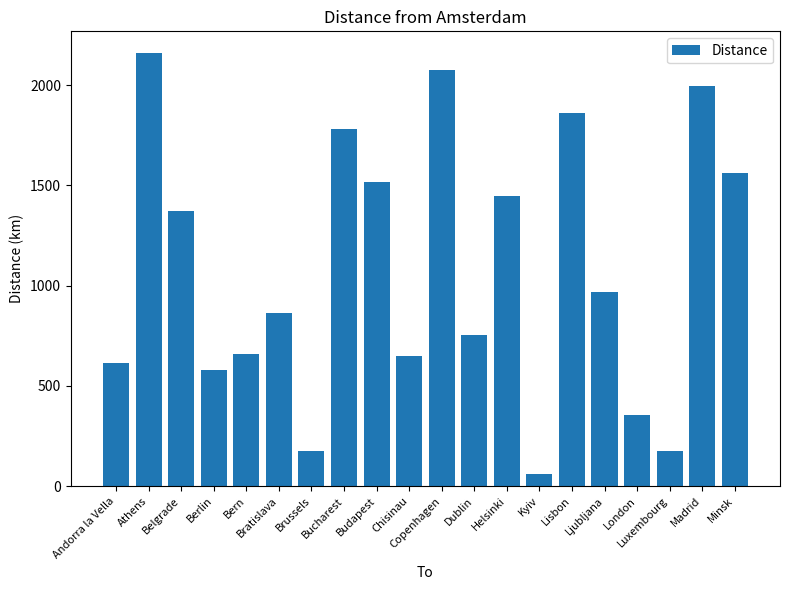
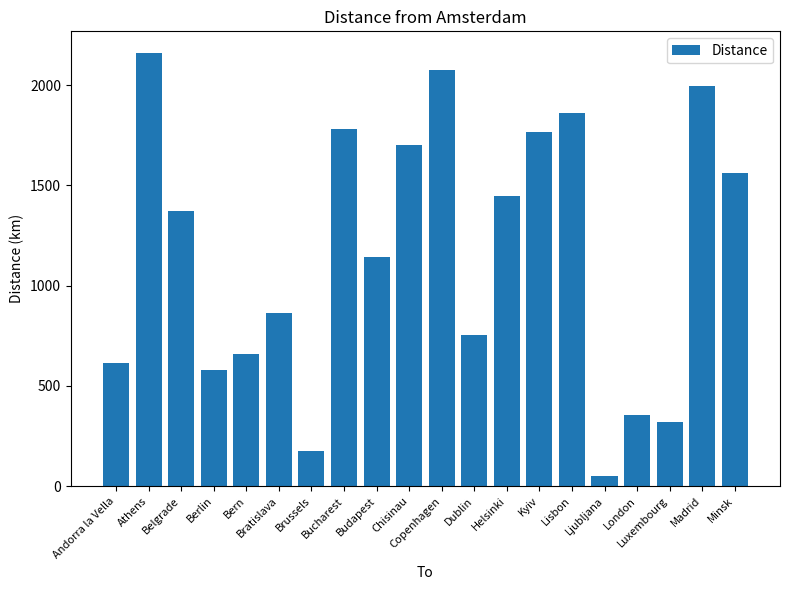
  {
    "Andorra la Vella": 610,
    "Athens": 2160,
    "Belgrade": 1370,
    "Berlin": 580,
    "Bern": 660,
    "Bratislava": 860,
    "Brussels": 170,
    "Bucharest": 1780,
-   "Budapest": 1520,
-   "Chisinau": 650,
+   "Budapest": 1150,
+   "Chisinau": 1700,
    "Copenhagen": 2080,
    "Dublin": 760,
    "Helsinki": 1450,
-   "Kyiv": 60,
+   "Kyiv": 1770,
    "Lisbon": 1860,
-   "Ljubljana": 970,
+   "Ljubljana": 50,
    "London": 360,
-   "Luxembourg": 180,
+   "Luxembourg": 320,
    "Madrid": 2000,
    "Minsk": 1560
  }
